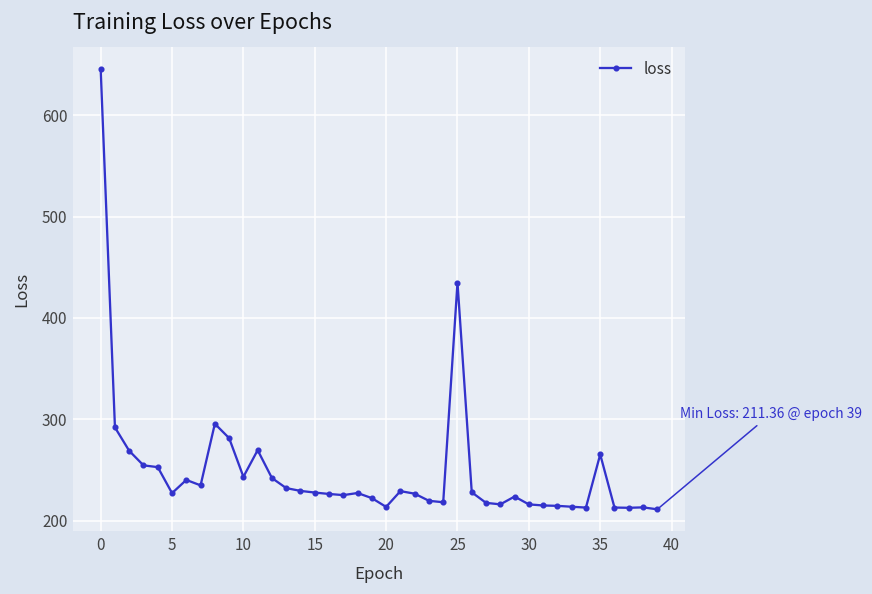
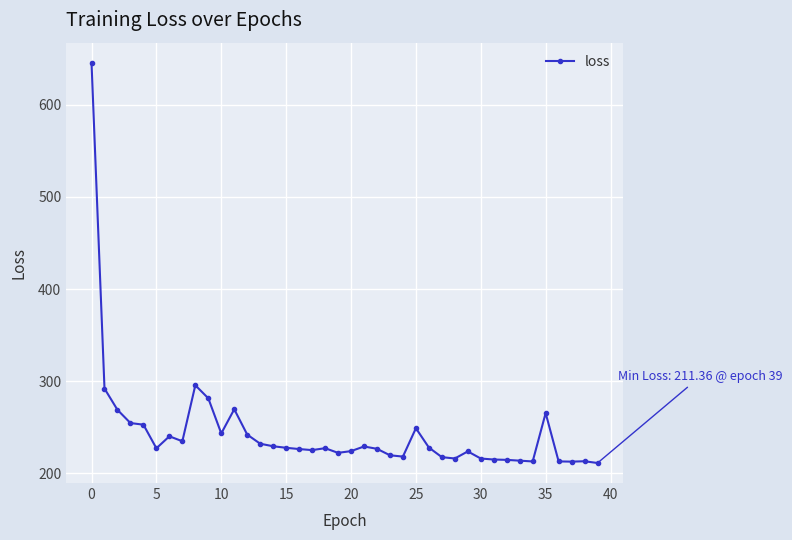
  {
    "0": 650,
    "5": 230,
    "10": 240,
    "15": 230,
-   "20": 210,
-   "25": 430,
+   "20": 220,
+   "25": 250,
    "30": 220,
    "35": 270
  }
